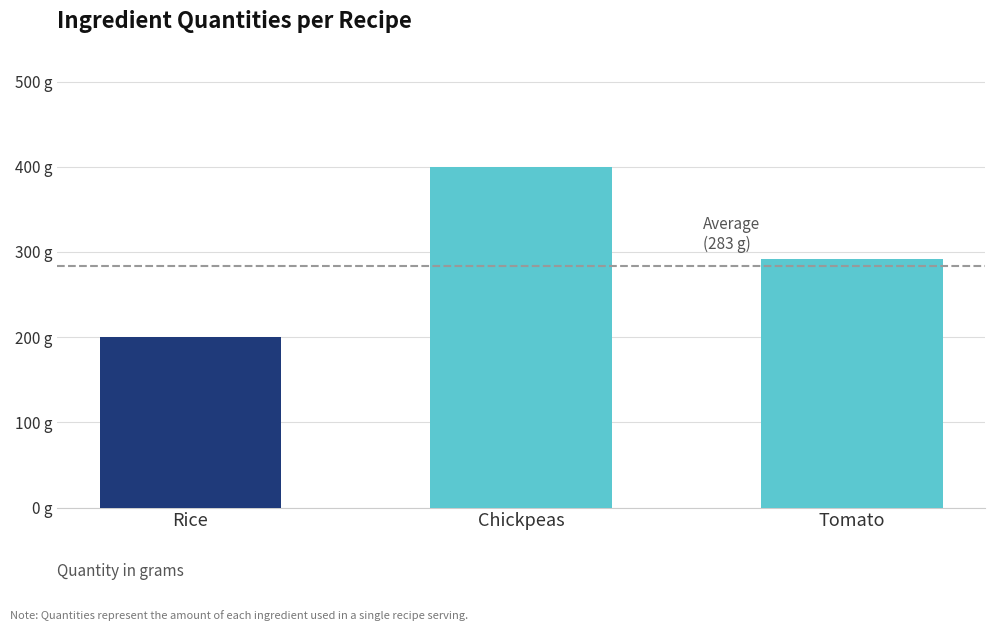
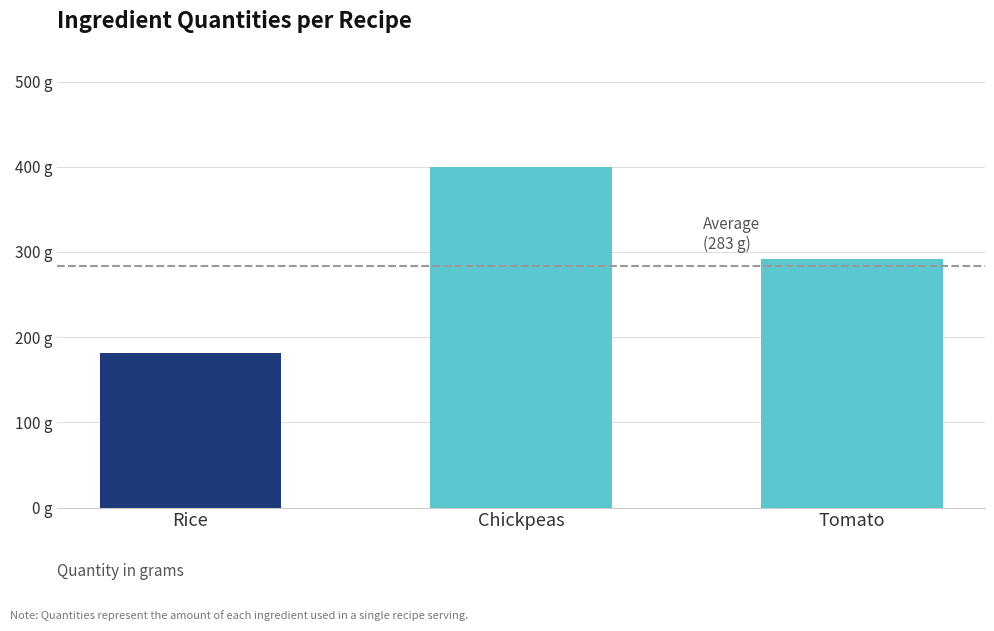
  {
-   "Rice": "200 g",
+   "Rice": "180 g",
    "Chickpeas": "400 g",
    "Tomato": "290 g"
  }
